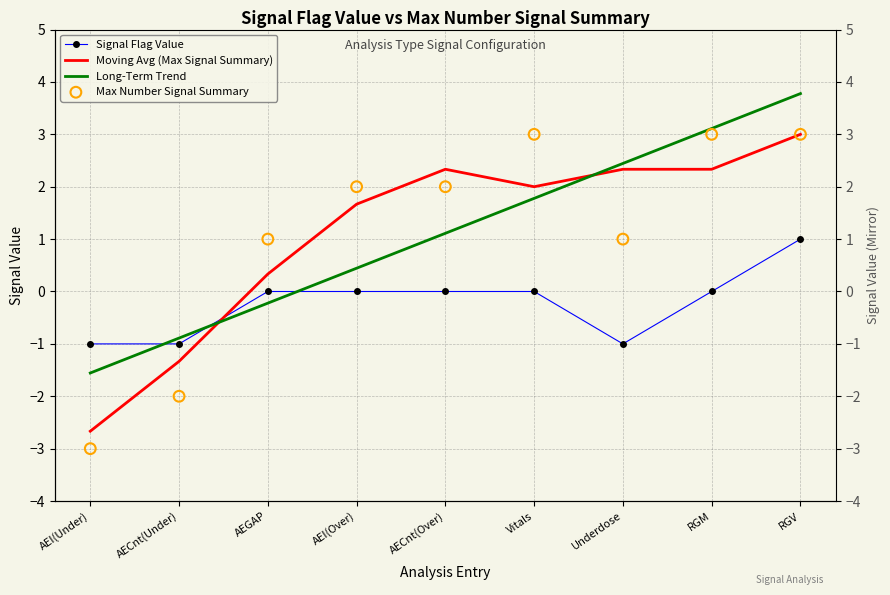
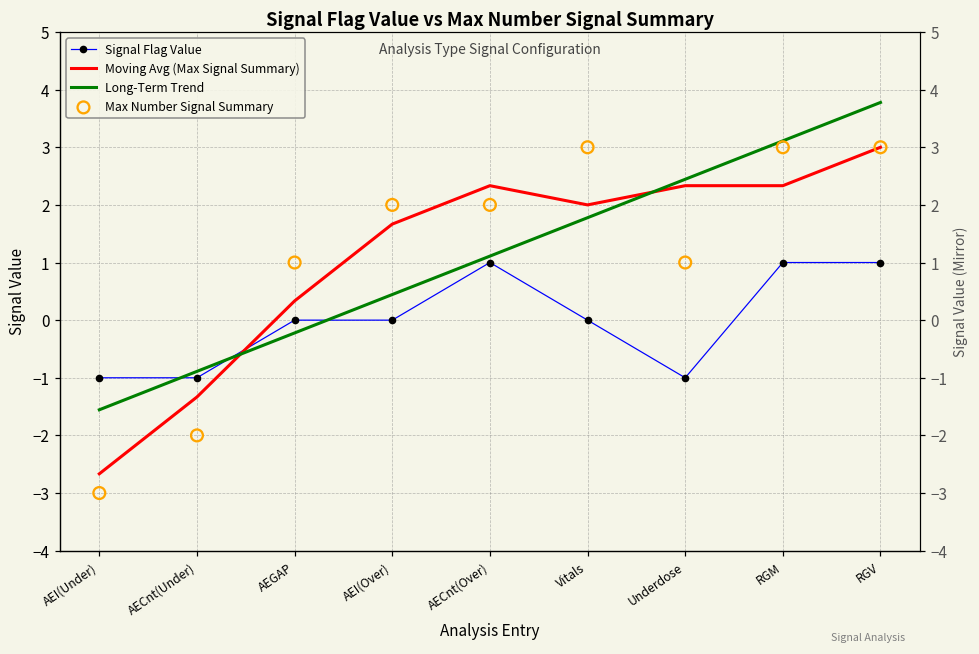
  {
    "Signal Flag Value": {
      "AEI(Under)": -1,
      "AECnt(Under)": -1,
      "AEGAP": 0,
      "AEI(Over)": 0,
-     "AECnt(Over)": 0,
+     "AECnt(Over)": 1,
      "Vitals": 0,
      "Underdose": -1,
-     "RGM": 0,
+     "RGM": 1,
      "RGV": 1
    },
    "Moving Avg (Max Signal Summary)": {
      "AEI(Under)": -2.7,
      "AECnt(Under)": -1.3,
      "AEGAP": 0.3,
      "AEI(Over)": 1.7,
      "AECnt(Over)": 2.3,
      "Vitals": 2,
      "Underdose": 2.3,
      "RGM": 2.3
    },
    "Long-Term Trend": {
      "AEI(Under)": -1.6,
      "AECnt(Under)": -0.9,
      "AEGAP": -0.2,
      "AEI(Over)": 0.4,
      "AECnt(Over)": 1.1,
      "Vitals": 1.8,
      "Underdose": 2.4,
      "RGM": 3.1,
      "RGV": 3.8
    }
  }
